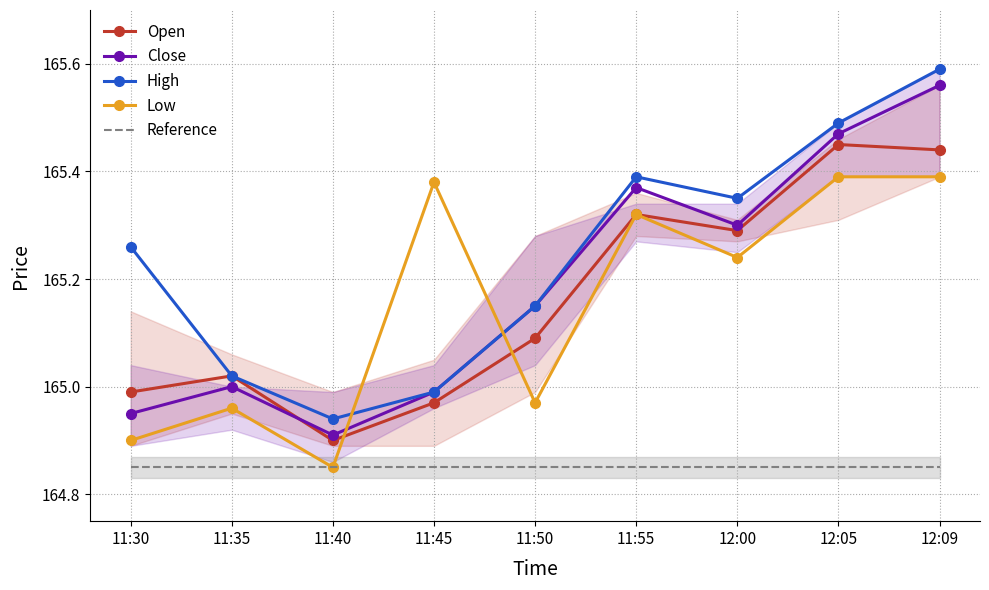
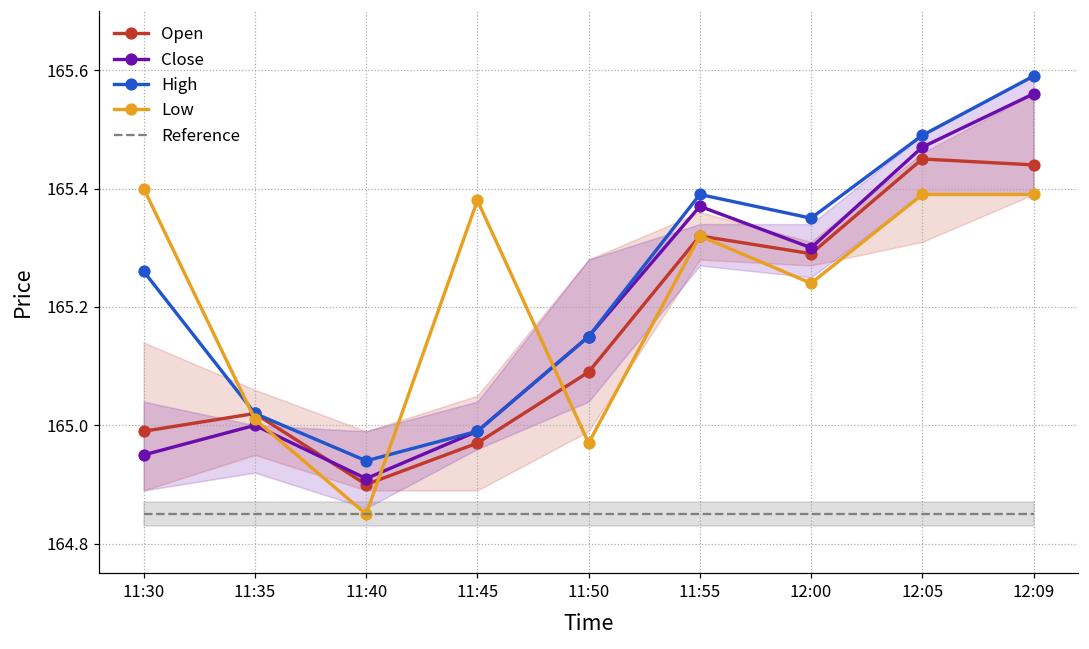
  {
    "High": {
      "11:30": 165.26,
      "11:40": 164.94,
      "11:55": 165.39,
      "12:00": 165.35
    },
    "Low": {
-     "11:30": 164.9,
-     "11:35": 164.96,
+     "11:30": 165.4,
+     "11:35": 165.01,
      "11:45": 165.38,
      "11:50": 164.97,
      "12:00": 165.24,
      "12:05": 165.39,
      "12:09": 165.39
    }
  }
